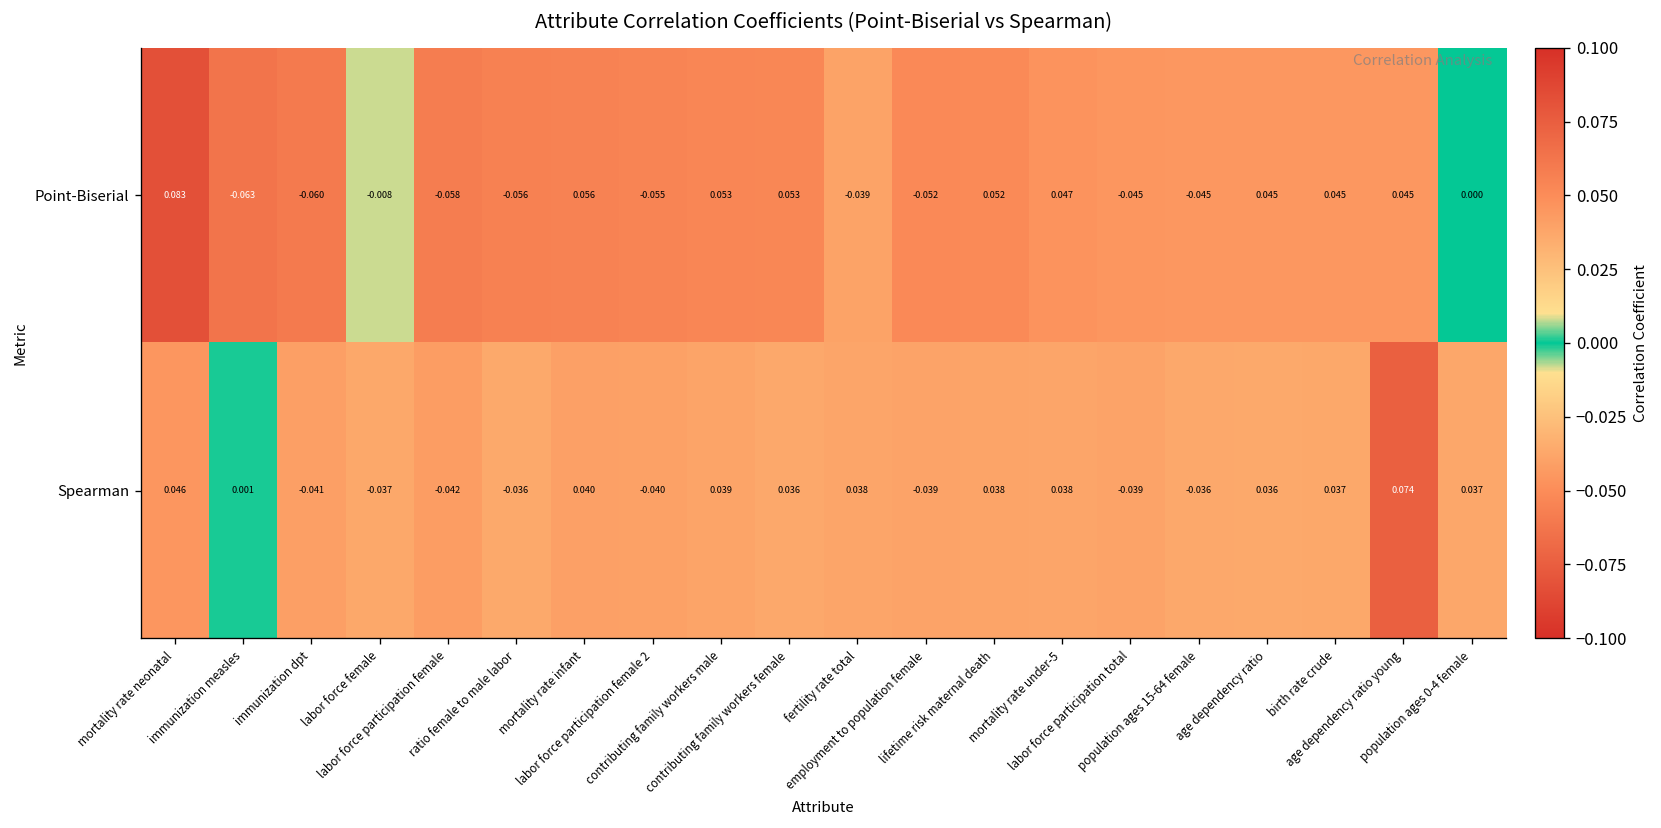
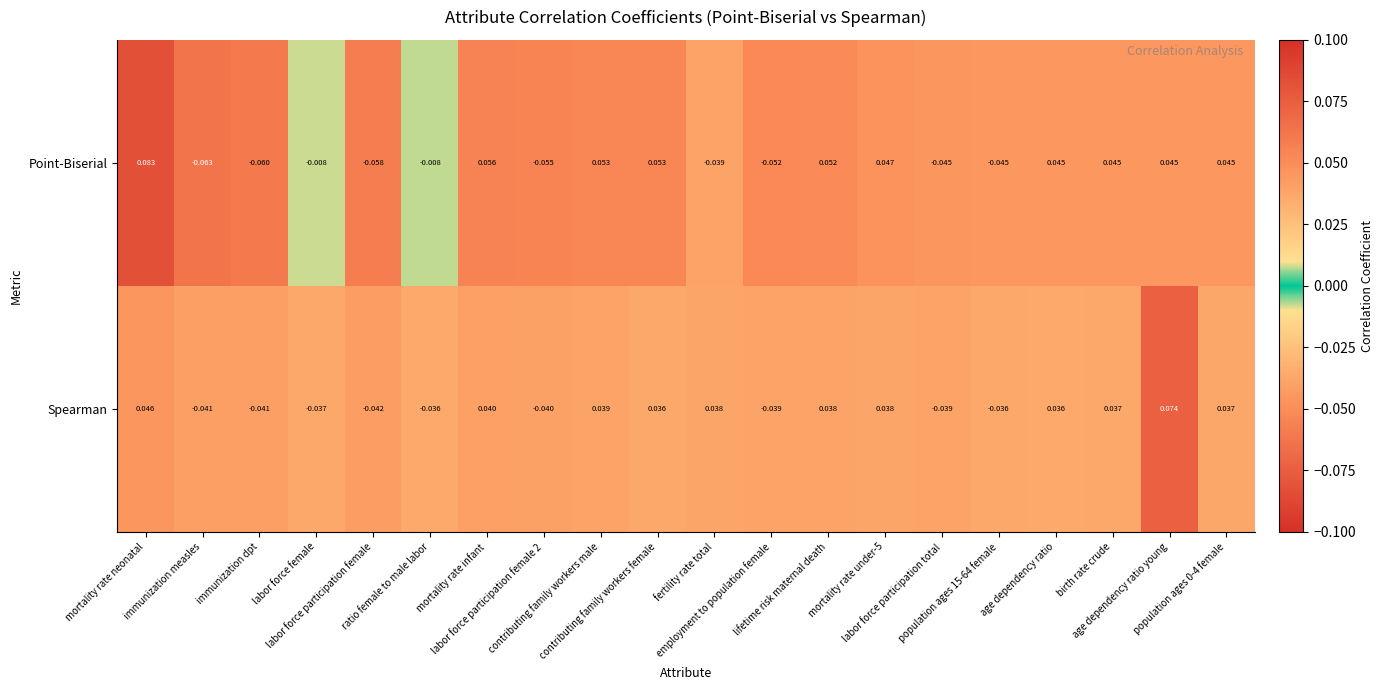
  {
    "Point-Biserial": {
      "mortality rate neonatal": 0.083,
      "immunization measles": -0.063,
      "immunization dpt": -0.060,
      "labor force female": -0.008,
      "labor force participation female": -0.058,
-     "ratio female to male labor": -0.056,
+     "ratio female to male labor": -0.008,
      "mortality rate infant": 0.056,
      "labor force participation female 2": -0.055,
      "contributing family workers male": 0.053,
      "contributing family workers female": 0.053,
      "fertility rate total": -0.039,
      "employment to population female": -0.052,
      "lifetime risk maternal death": 0.052,
      "mortality rate under-5": 0.047,
      "labor force participation total": -0.045,
      "population ages 15-64 female": -0.045,
      "age dependency ratio": 0.045,
      "birth rate crude": 0.045,
-     "population ages 0-4 female": 0.000
+     "population ages 0-4 female": 0.045
    },
    "Spearman": {
      "mortality rate neonatal": 0.046,
-     "immunization measles": 0.001,
+     "immunization measles": -0.041,
      "immunization dpt": -0.041,
      "labor force female": -0.037,
      "labor force participation female": -0.042,
      "ratio female to male labor": -0.036,
      "mortality rate infant": 0.040,
      "labor force participation female 2": -0.040,
      "contributing family workers male": 0.039,
      "contributing family workers female": 0.036,
      "fertility rate total": 0.038,
      "employment to population female": -0.039,
      "lifetime risk maternal death": 0.038,
      "mortality rate under-5": 0.038,
      "labor force participation total": -0.039,
      "population ages 15-64 female": -0.036,
      "age dependency ratio": 0.036,
      "birth rate crude": 0.037,
      "age dependency ratio young": 0.074,
      "population ages 0-4 female": 0.037
    }
  }
